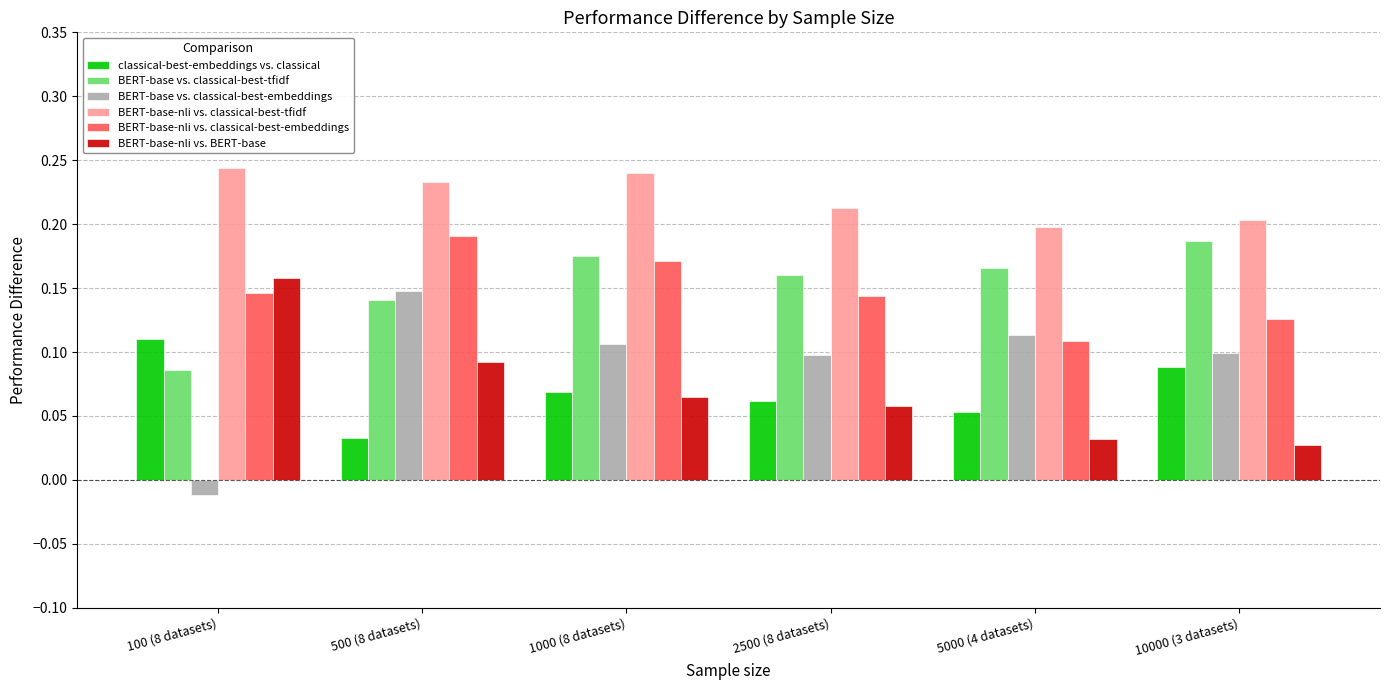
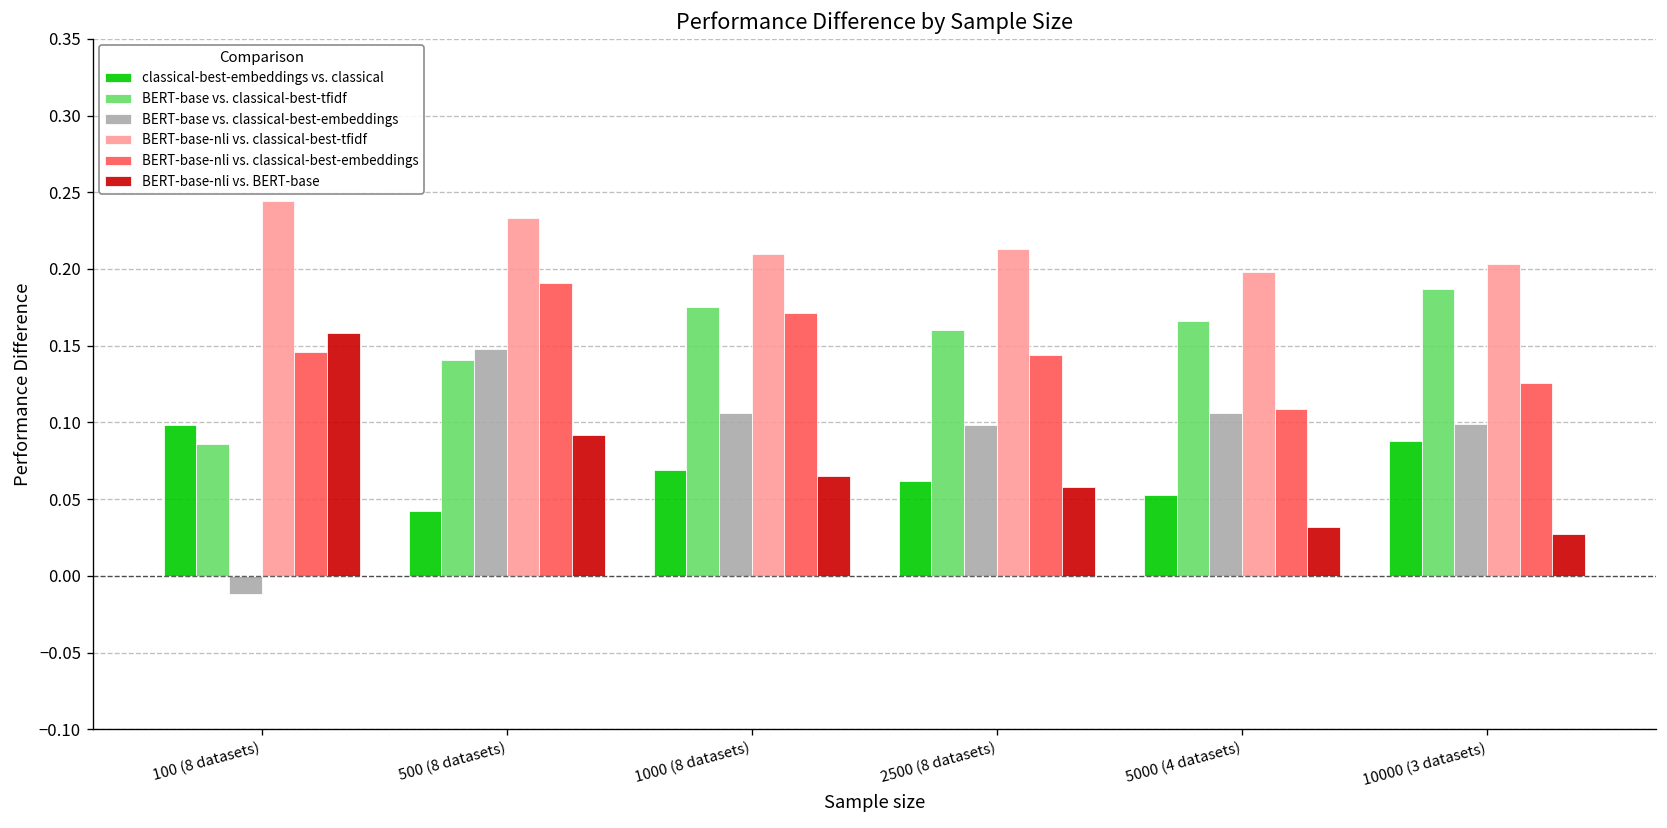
  {
    "classical-best-embeddings vs. classical": {
-     "100 (8 datasets)": 0.110,
-     "500 (8 datasets)": 0.033,
+     "100 (8 datasets)": 0.098,
+     "500 (8 datasets)": 0.042,
      "1000 (8 datasets)": 0.069,
      "2500 (8 datasets)": 0.062,
      "5000 (4 datasets)": 0.053,
      "10000 (3 datasets)": 0.088
    },
    "BERT-base vs. classical-best-tfidf": {
      "100 (8 datasets)": 0.086,
      "500 (8 datasets)": 0.141,
      "1000 (8 datasets)": 0.175,
      "2500 (8 datasets)": 0.160,
      "5000 (4 datasets)": 0.166,
      "10000 (3 datasets)": 0.187
    },
    "BERT-base vs. classical-best-embeddings": {
      "100 (8 datasets)": -0.012,
      "500 (8 datasets)": 0.148,
      "1000 (8 datasets)": 0.106,
      "2500 (8 datasets)": 0.098,
-     "5000 (4 datasets)": 0.113,
+     "5000 (4 datasets)": 0.106,
      "10000 (3 datasets)": 0.099
    },
    "BERT-base-nli vs. classical-best-tfidf": {
      "100 (8 datasets)": 0.244,
      "500 (8 datasets)": 0.233,
-     "1000 (8 datasets)": 0.24,
+     "1000 (8 datasets)": 0.21,
      "2500 (8 datasets)": 0.213,
      "5000 (4 datasets)": 0.198,
      "10000 (3 datasets)": 0.203
    },
    "BERT-base-nli vs. classical-best-embeddings": {
      "100 (8 datasets)": 0.146,
      "500 (8 datasets)": 0.191,
      "1000 (8 datasets)": 0.171,
      "2500 (8 datasets)": 0.144,
      "5000 (4 datasets)": 0.109,
      "10000 (3 datasets)": 0.126
    },
    "BERT-base-nli vs. BERT-base": {
      "100 (8 datasets)": 0.158,
      "500 (8 datasets)": 0.092,
      "1000 (8 datasets)": 0.065,
      "2500 (8 datasets)": 0.058,
      "5000 (4 datasets)": 0.032,
      "10000 (3 datasets)": 0.027
    }
  }
